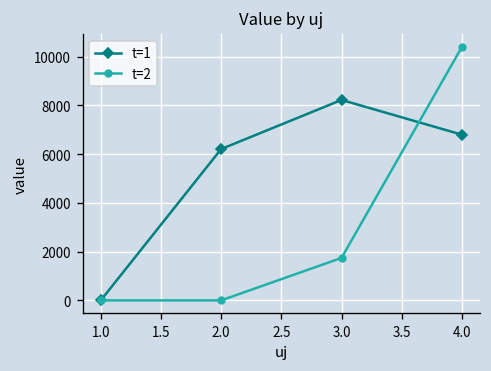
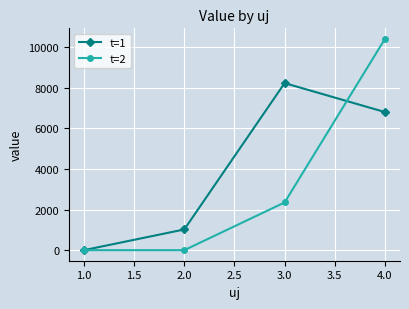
  {
    "t=1": {
-     "2.0": 6200,
+     "2.0": 1000,
      "3.0": 8200,
      "4.0": 6800
    },
    "t=2": {
      "2.0": 0,
-     "3.0": 1700,
+     "3.0": 2300,
      "4.0": 10400
    }
  }
